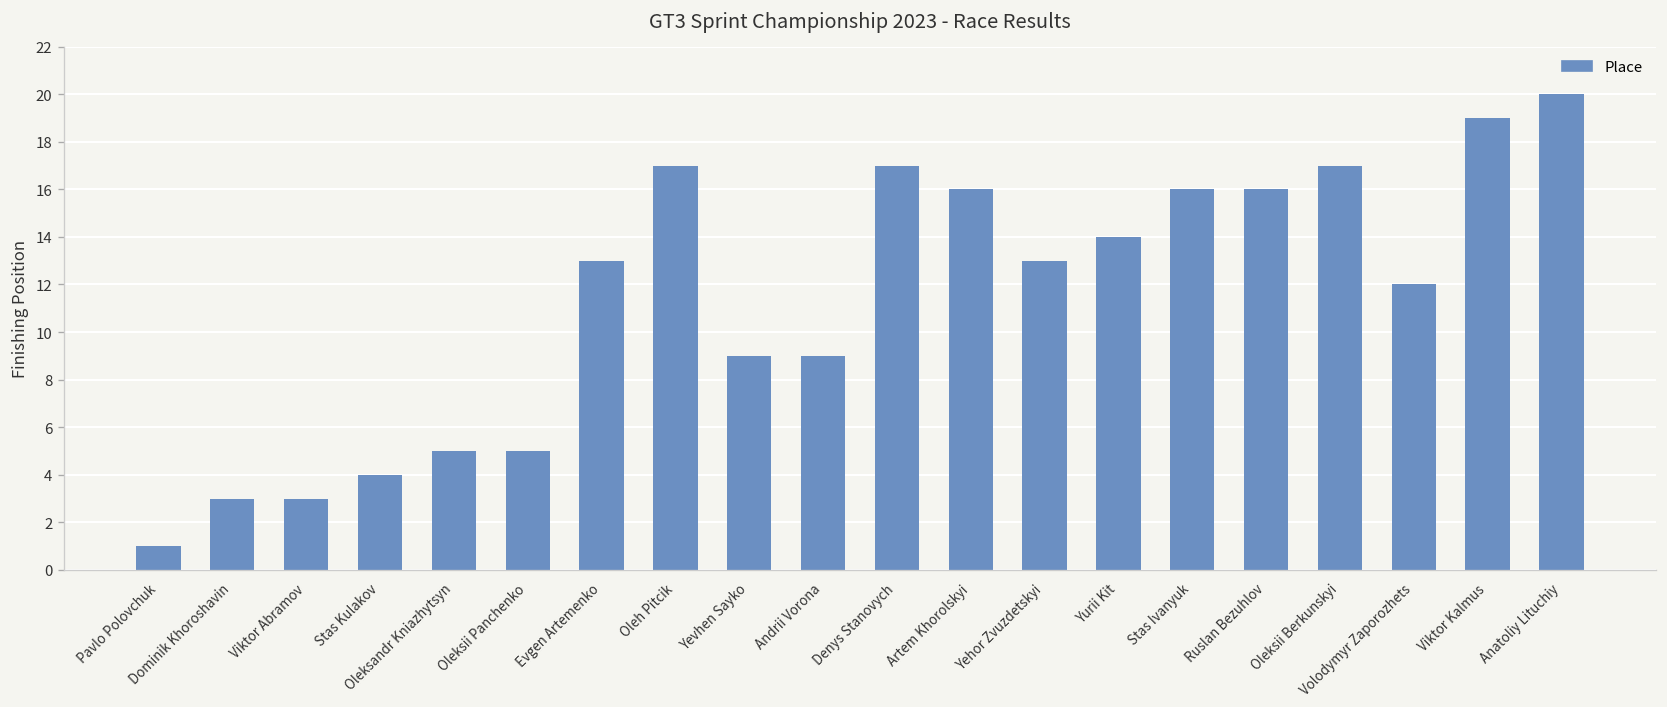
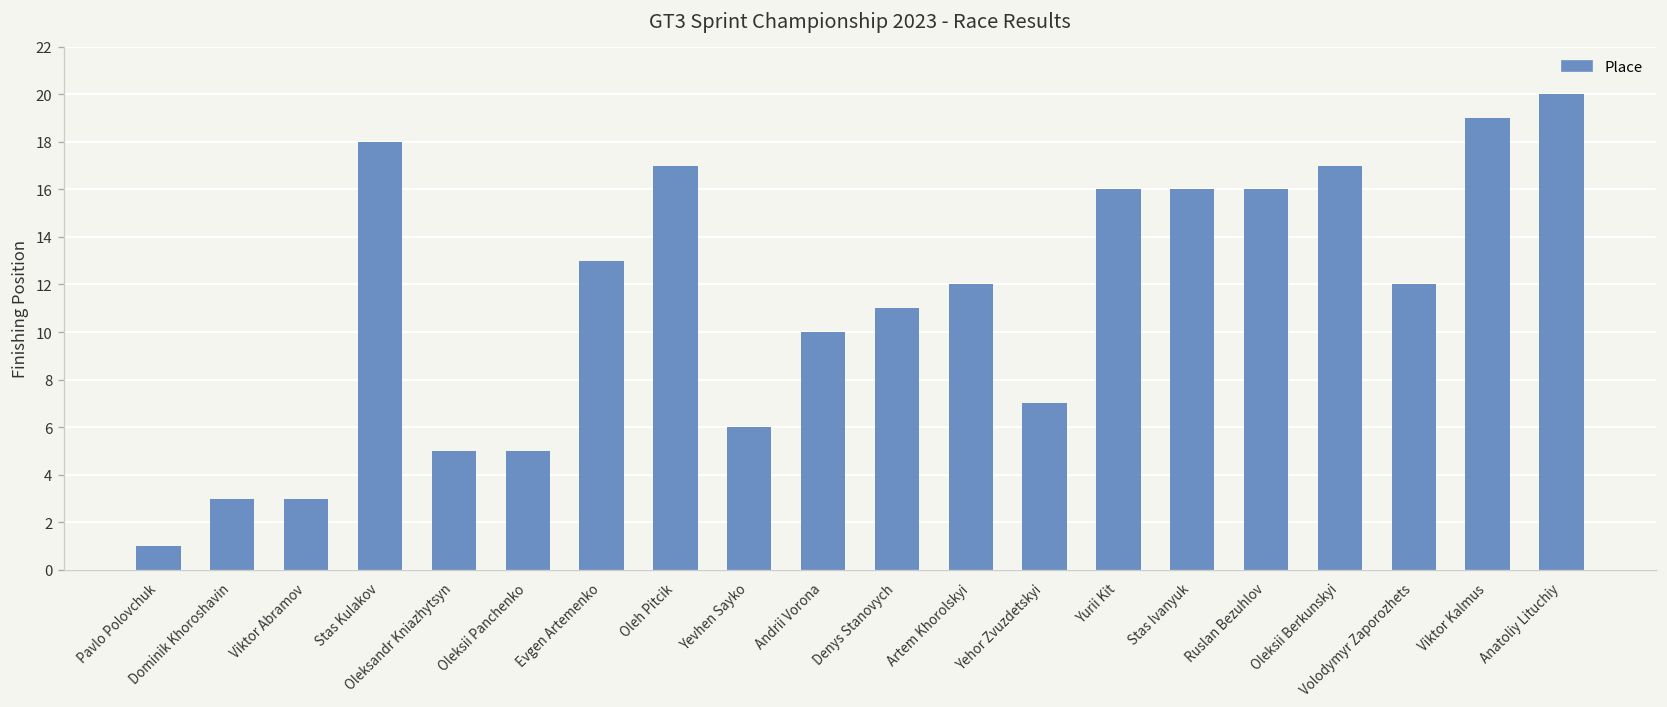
  {
    "Pavlo Polovchuk": 1,
    "Dominik Khoroshavin": 3,
    "Viktor Abramov": 3,
-   "Stas Kulakov": 4,
+   "Stas Kulakov": 18,
    "Oleksandr Kniazhytsyn": 5,
    "Oleksii Panchenko": 5,
    "Evgen Artemenko": 13,
    "Oleh Pitcik": 17,
-   "Yevhen Sayko": 9,
-   "Andrii Vorona": 9,
-   "Denys Stanovych": 17,
-   "Artem Khorolskyi": 16,
-   "Yehor Zvuzdetskyi": 13,
-   "Yurii Kit": 14,
+   "Yevhen Sayko": 6,
+   "Andrii Vorona": 10,
+   "Denys Stanovych": 11,
+   "Artem Khorolskyi": 12,
+   "Yehor Zvuzdetskyi": 7,
+   "Yurii Kit": 16,
    "Stas Ivanyuk": 16,
    "Ruslan Bezuhlov": 16,
    "Oleksii Berkunskyi": 17,
    "Volodymyr Zaporozhets": 12,
    "Viktor Kalmus": 19,
    "Anatoliy Lituchiy": 20
  }
